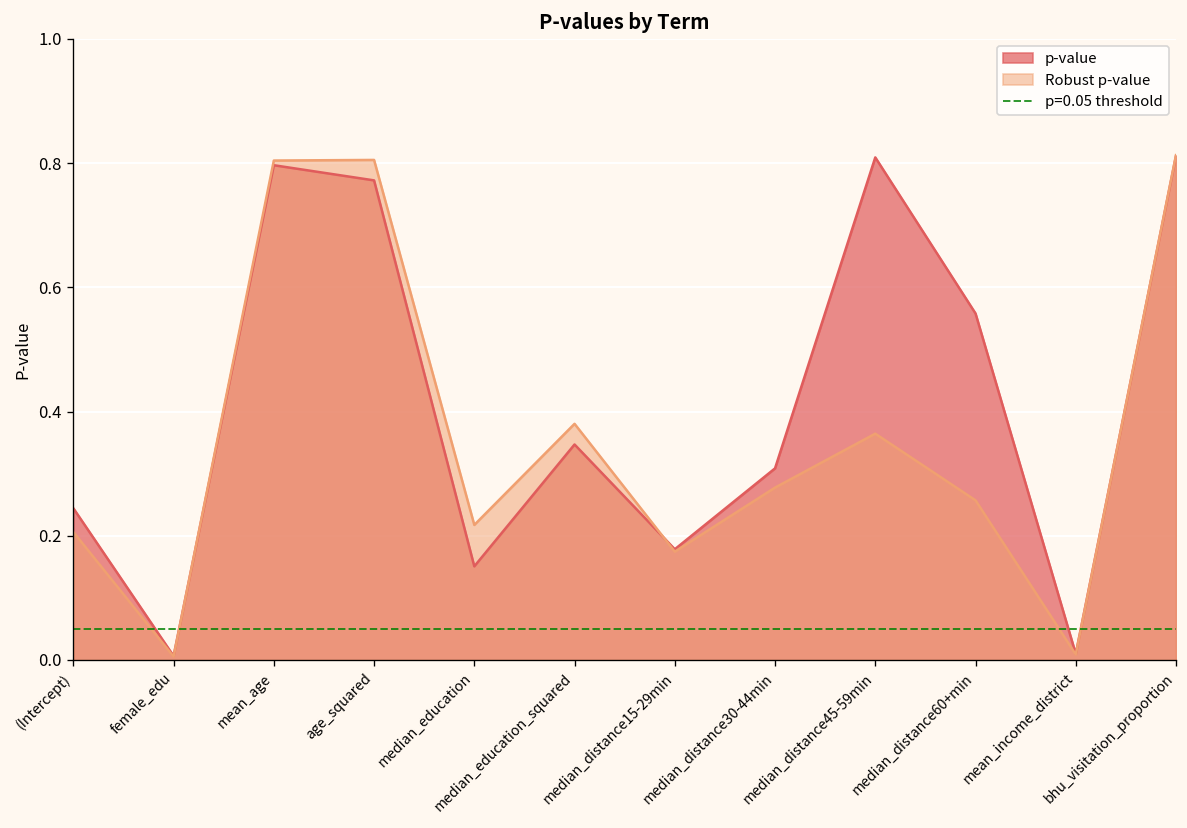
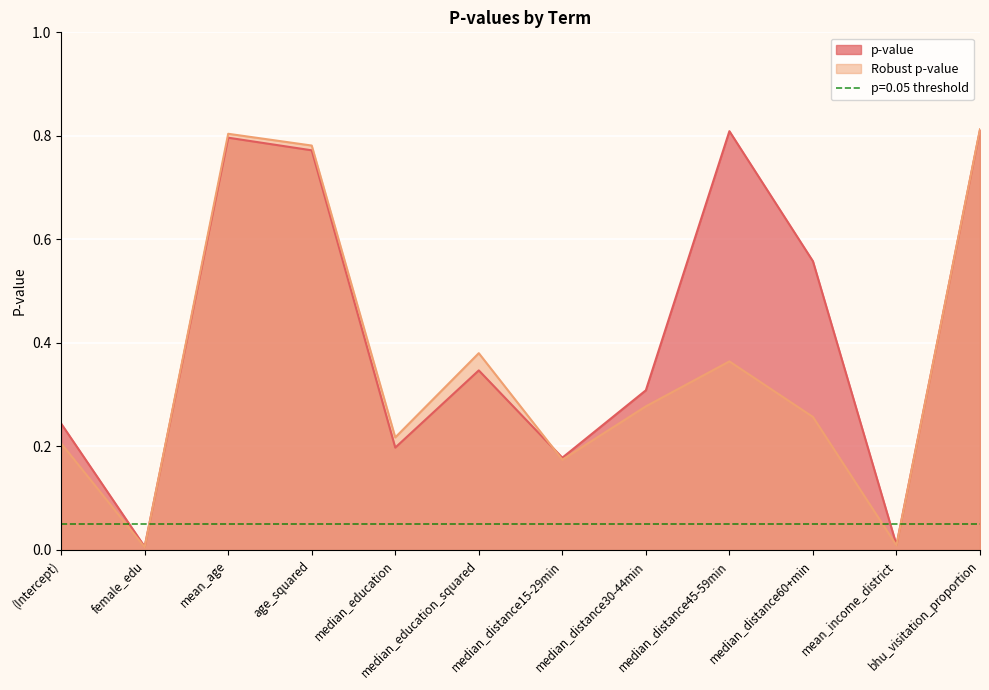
  {
    "p-value": {
      "(Intercept)": 0.24,
      "mean_age": 0.80,
      "age_squared": 0.77,
-     "median_education": 0.15,
+     "median_education": 0.20,
      "median_education_squared": 0.35,
      "median_distance30-44min": 0.31,
      "median_distance45-59min": 0.81,
      "median_distance60+min": 0.56
    },
    "Robust p-value": {
      "(Intercept)": 0.21,
      "mean_age": 0.80,
-     "age_squared": 0.80,
+     "age_squared": 0.78,
      "median_education": 0.22,
      "median_education_squared": 0.38,
      "median_distance30-44min": 0.28,
      "median_distance45-59min": 0.36,
      "median_distance60+min": 0.26
    }
  }
